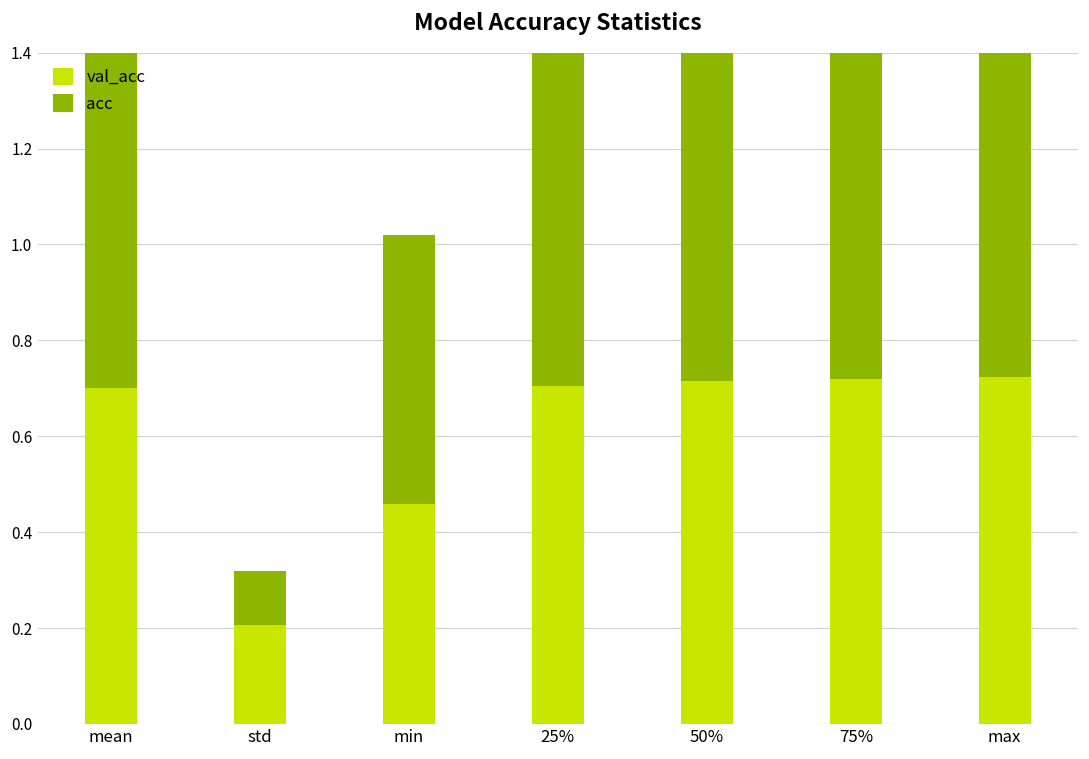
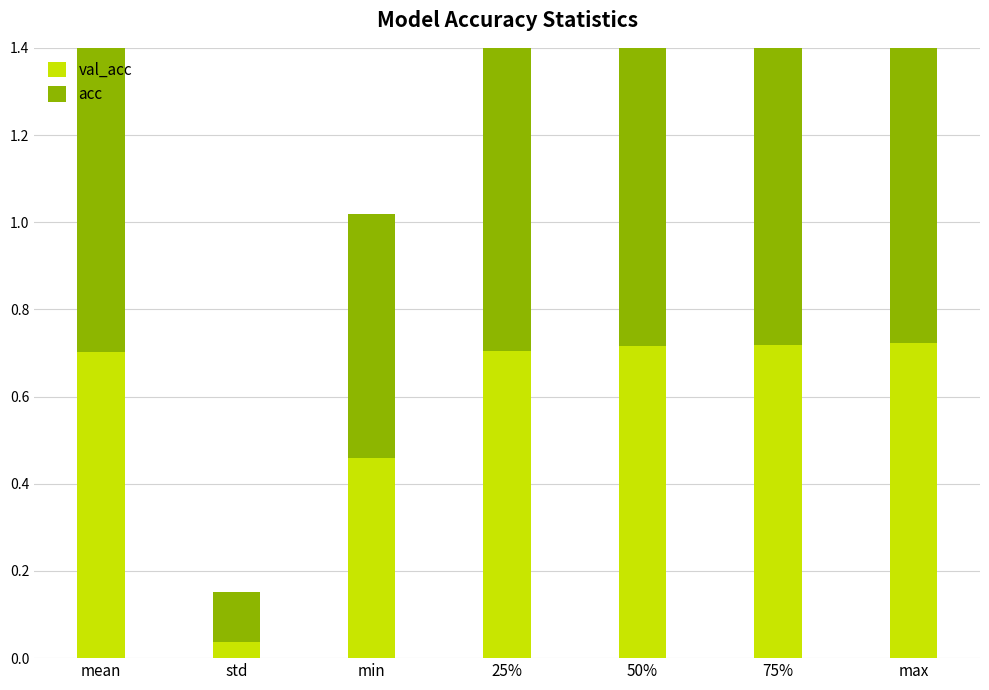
  {
    "val_acc": {
      "mean": 0.70,
-     "std": 0.21,
+     "std": 0.04,
      "min": 0.46,
      "25%": 0.71,
      "50%": 0.72,
      "75%": 0.72,
      "max": 0.72
    },
    "acc": {
      "std": 0.11,
      "min": 0.56
    }
  }
